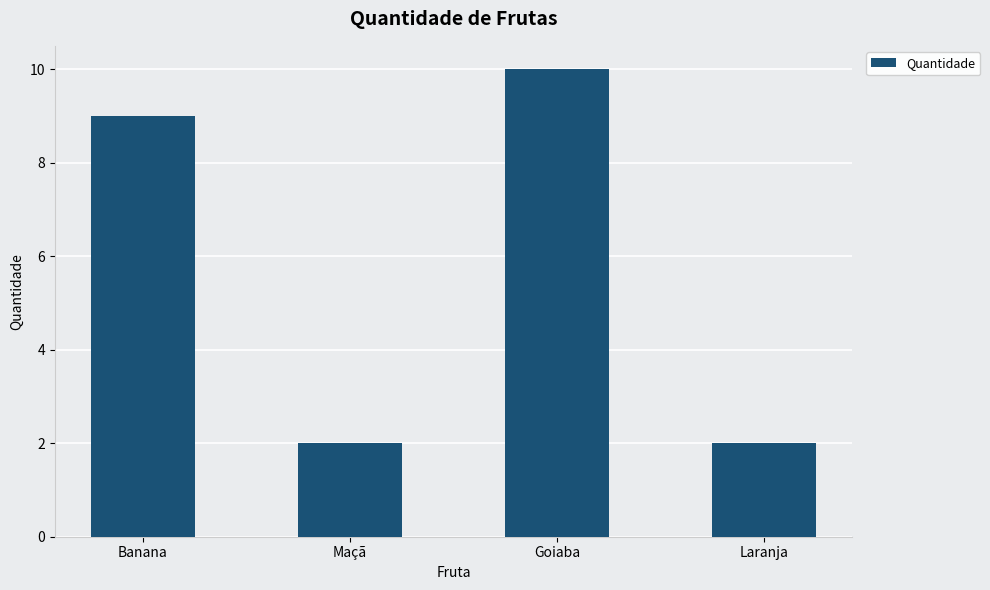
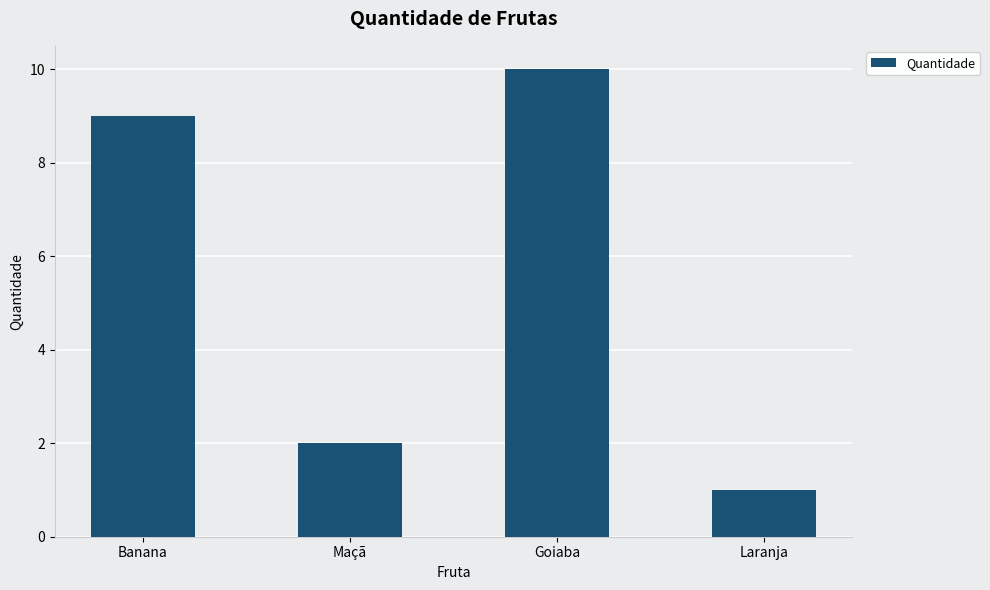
  {
    "Banana": 9,
    "Maçã": 2,
    "Goiaba": 10,
-   "Laranja": 2
+   "Laranja": 1
  }
